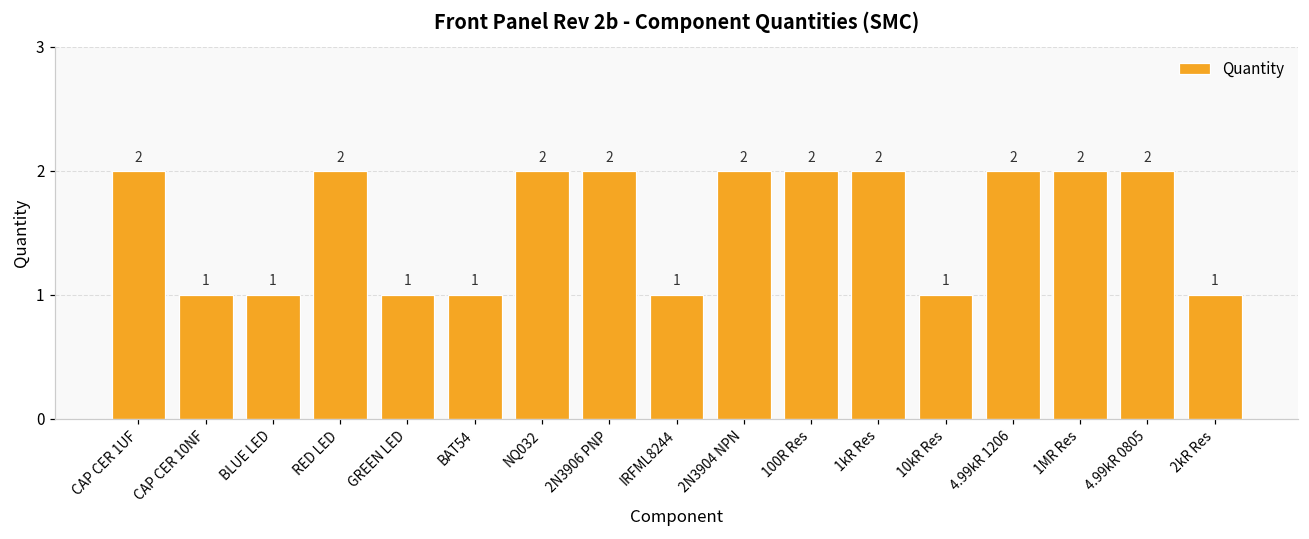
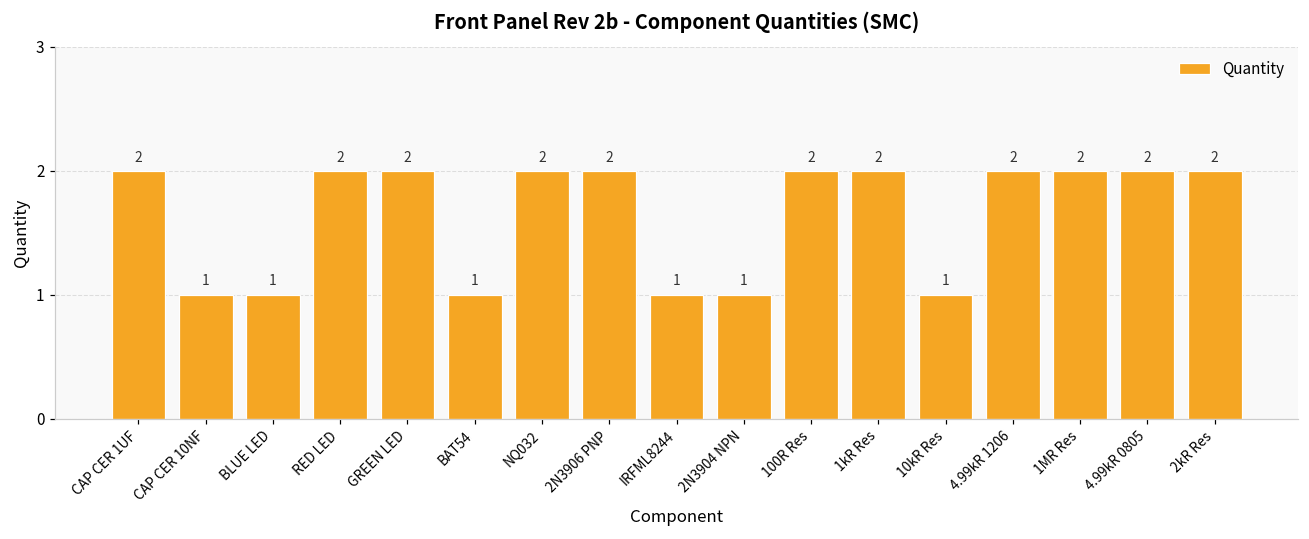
  {
    "CAP CER 1UF": 2,
    "CAP CER 10NF": 1,
    "BLUE LED": 1,
    "RED LED": 2,
-   "GREEN LED": 1,
+   "GREEN LED": 2,
    "BAT54": 1,
    "NQ032": 2,
    "2N3906 PNP": 2,
    "IRFML8244": 1,
-   "2N3904 NPN": 2,
+   "2N3904 NPN": 1,
    "100R Res": 2,
    "1kR Res": 2,
    "10kR Res": 1,
    "4.99kR 1206": 2,
    "1MR Res": 2,
    "4.99kR 0805": 2,
-   "2kR Res": 1
+   "2kR Res": 2
  }
